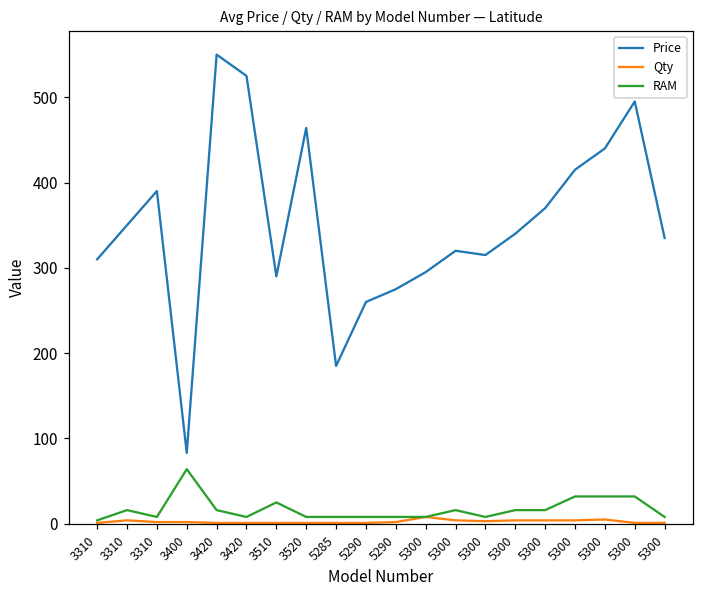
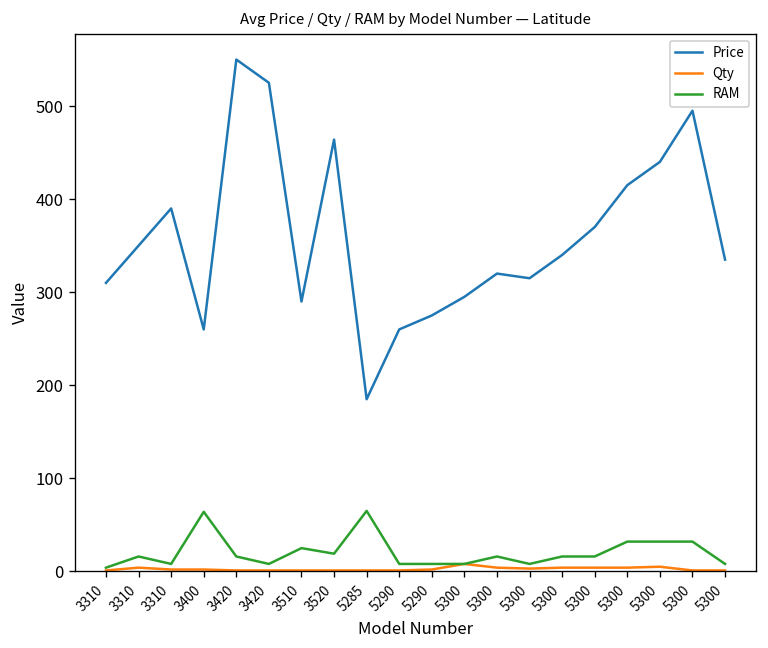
  {
    "Price": {
-     "3400": 80,
+     "3400": 260,
      "3510": 290,
      "3520": 460,
      "5285": 190
    },
    "Qty": {
      "3400": 0,
      "3510": 0,
      "3520": 0,
      "5285": 0
    },
    "RAM": {
      "3400": 60,
      "3510": 30,
-     "3520": 10,
-     "5285": 10
+     "3520": 20,
+     "5285": 70
    }
  }
